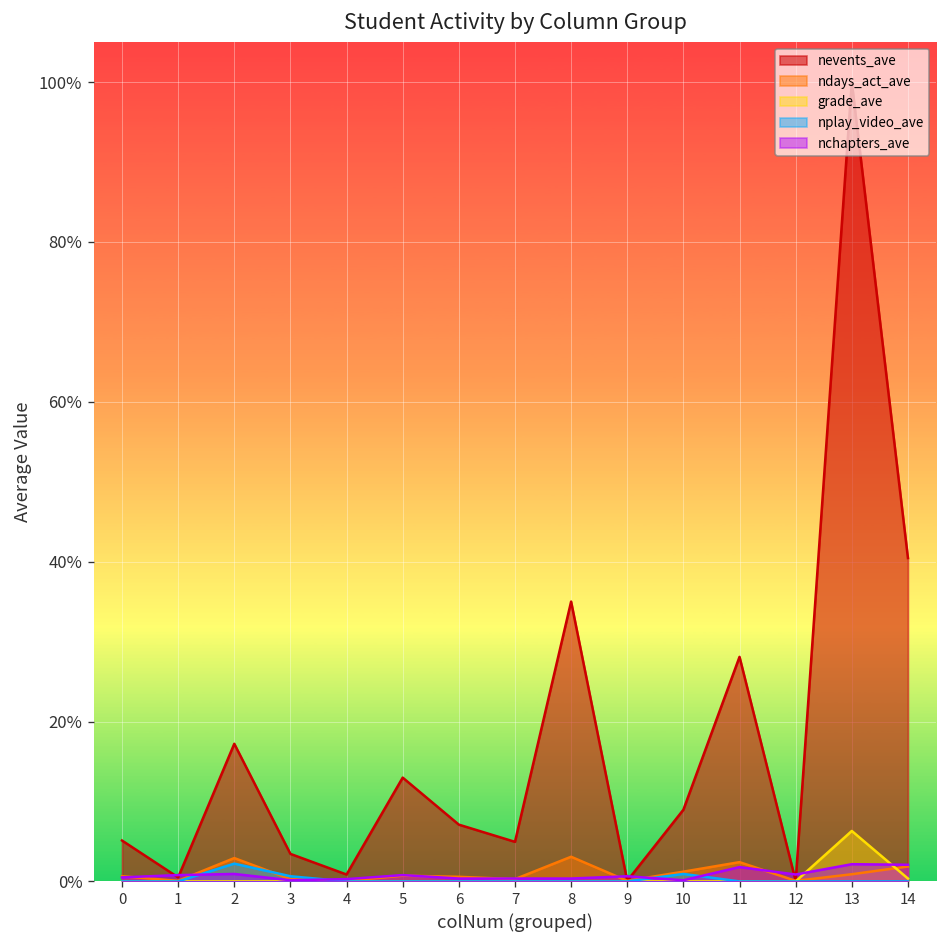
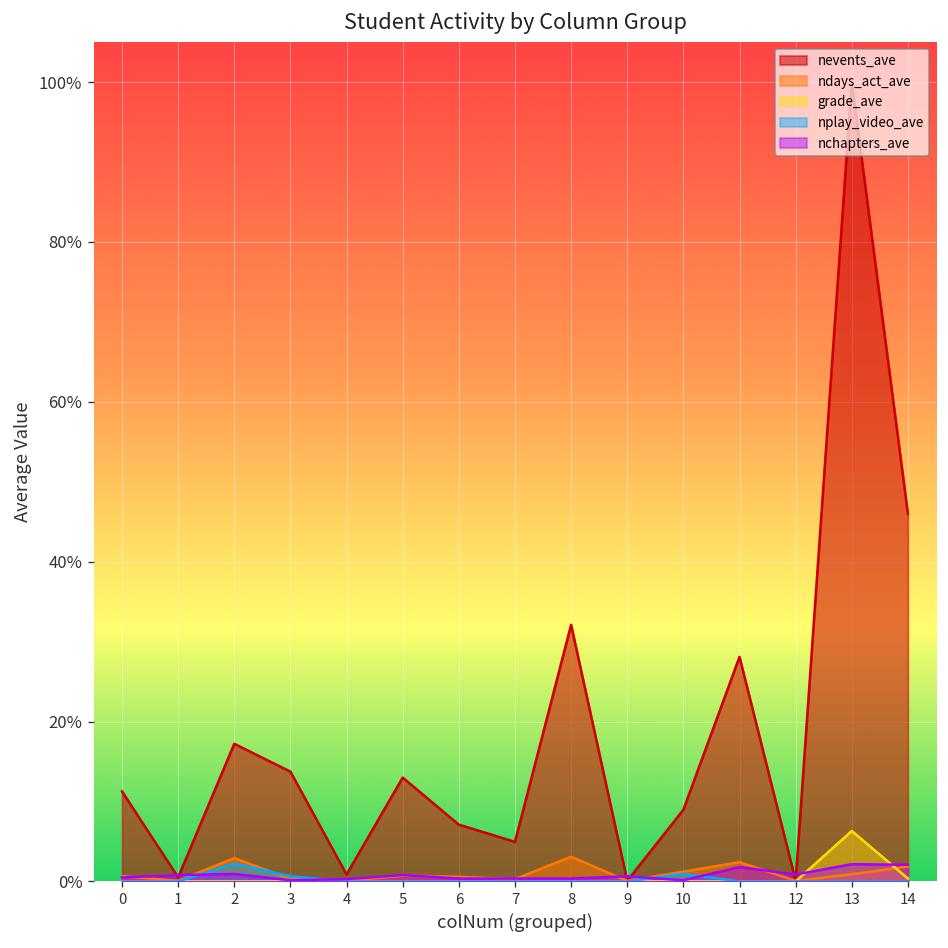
  {
    "nevents_ave": {
-     "0": "5%",
+     "0": "11%",
      "2": "17%",
-     "3": "3%",
+     "3": "14%",
      "4": "1%",
      "5": "13%",
      "6": "7%",
      "7": "5%",
-     "8": "35%",
+     "8": "32%",
      "10": "9%",
      "11": "28%",
-     "14": "40%"
+     "14": "46%"
    },
    "ndays_act_ave": {
      "2": "3%",
      "8": "3%",
      "11": "2%",
      "13": "1%"
    },
    "grade_ave": {
      "2": "0%",
      "13": "6%"
    },
    "nplay_video_ave": {
      "2": "2%",
      "13": "0%"
    },
    "nchapters_ave": {
      "2": "1%",
      "9": "1%",
      "11": "2%",
      "12": "1%",
      "13": "2%"
    }
  }
